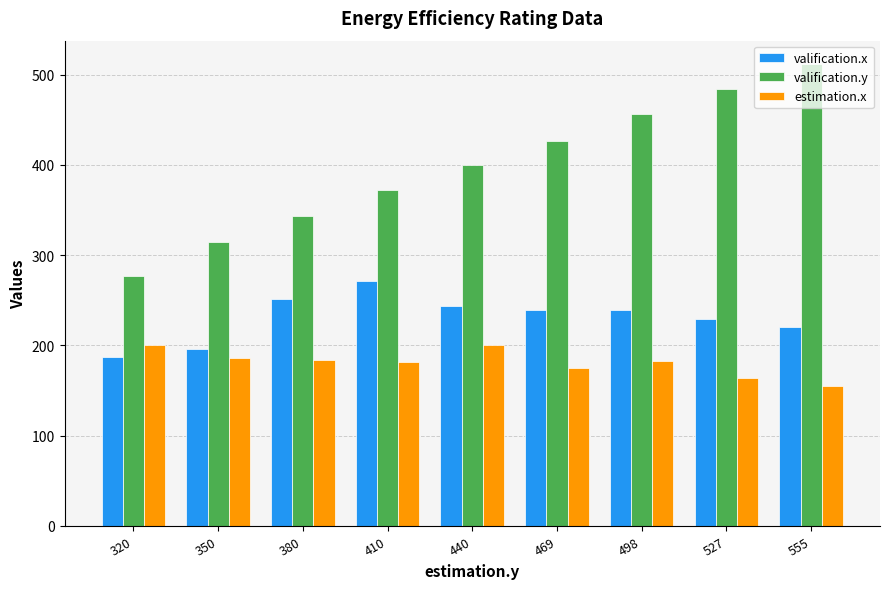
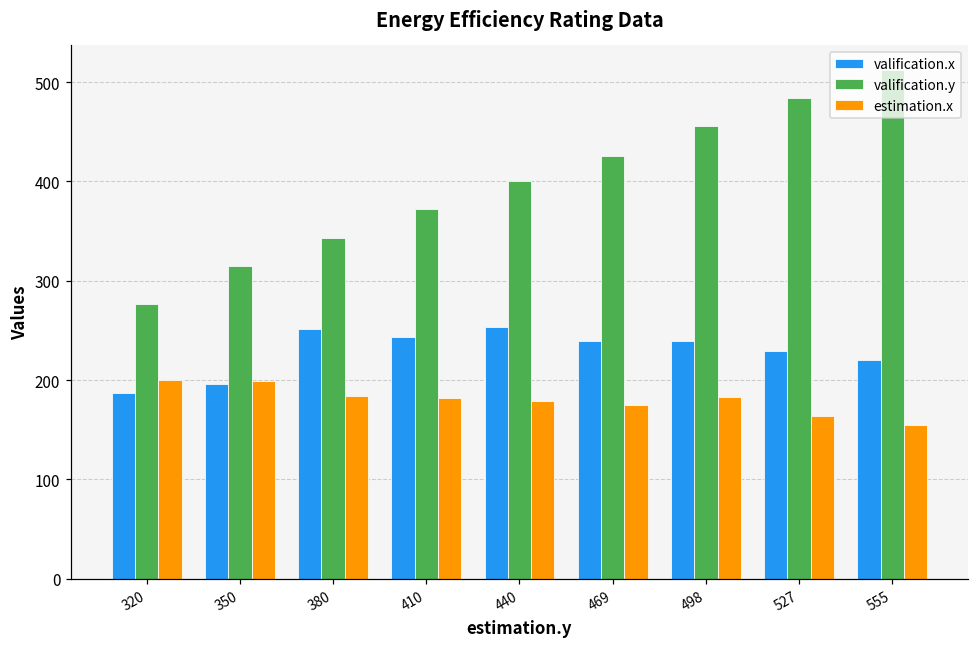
  {
    "valification.x": {
      "320": 190,
      "350": 200,
      "380": 250,
-     "410": 270,
-     "440": 240,
+     "410": 240,
+     "440": 250,
      "469": 240,
      "498": 240,
      "527": 230,
      "555": 220
    },
    "valification.y": {
      "320": 280,
      "350": 320,
      "380": 340,
      "410": 370,
      "440": 400,
      "469": 430,
      "498": 460,
      "527": 480
    },
    "estimation.x": {
      "320": 200,
-     "350": 190,
+     "350": 200,
      "380": 180,
      "410": 180,
-     "440": 200,
+     "440": 180,
      "469": 180,
      "498": 180,
      "527": 160,
      "555": 160
    }
  }
